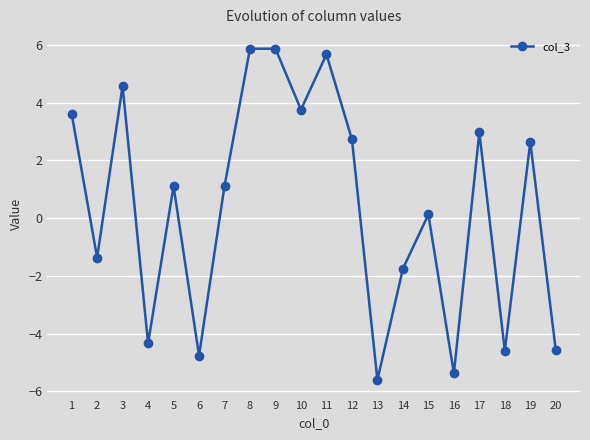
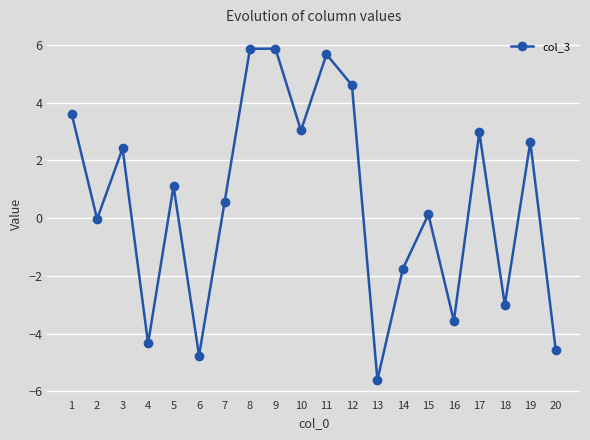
  {
    "1": 3.6,
-   "2": -1.4,
-   "3": 4.6,
+   "2": 0.0,
+   "3": 2.4,
    "4": -4.3,
    "5": 1.1,
    "6": -4.8,
-   "7": 1.1,
+   "7": 0.5,
    "8": 5.9,
    "9": 5.9,
-   "10": 3.8,
+   "10": 3.0,
    "11": 5.7,
-   "12": 2.7,
+   "12": 4.6,
    "13": -5.6,
    "14": -1.7,
    "15": 0.1,
-   "16": -5.4,
+   "16": -3.6,
    "17": 3.0,
-   "18": -4.6,
+   "18": -3.0,
    "19": 2.6,
    "20": -4.6
  }
